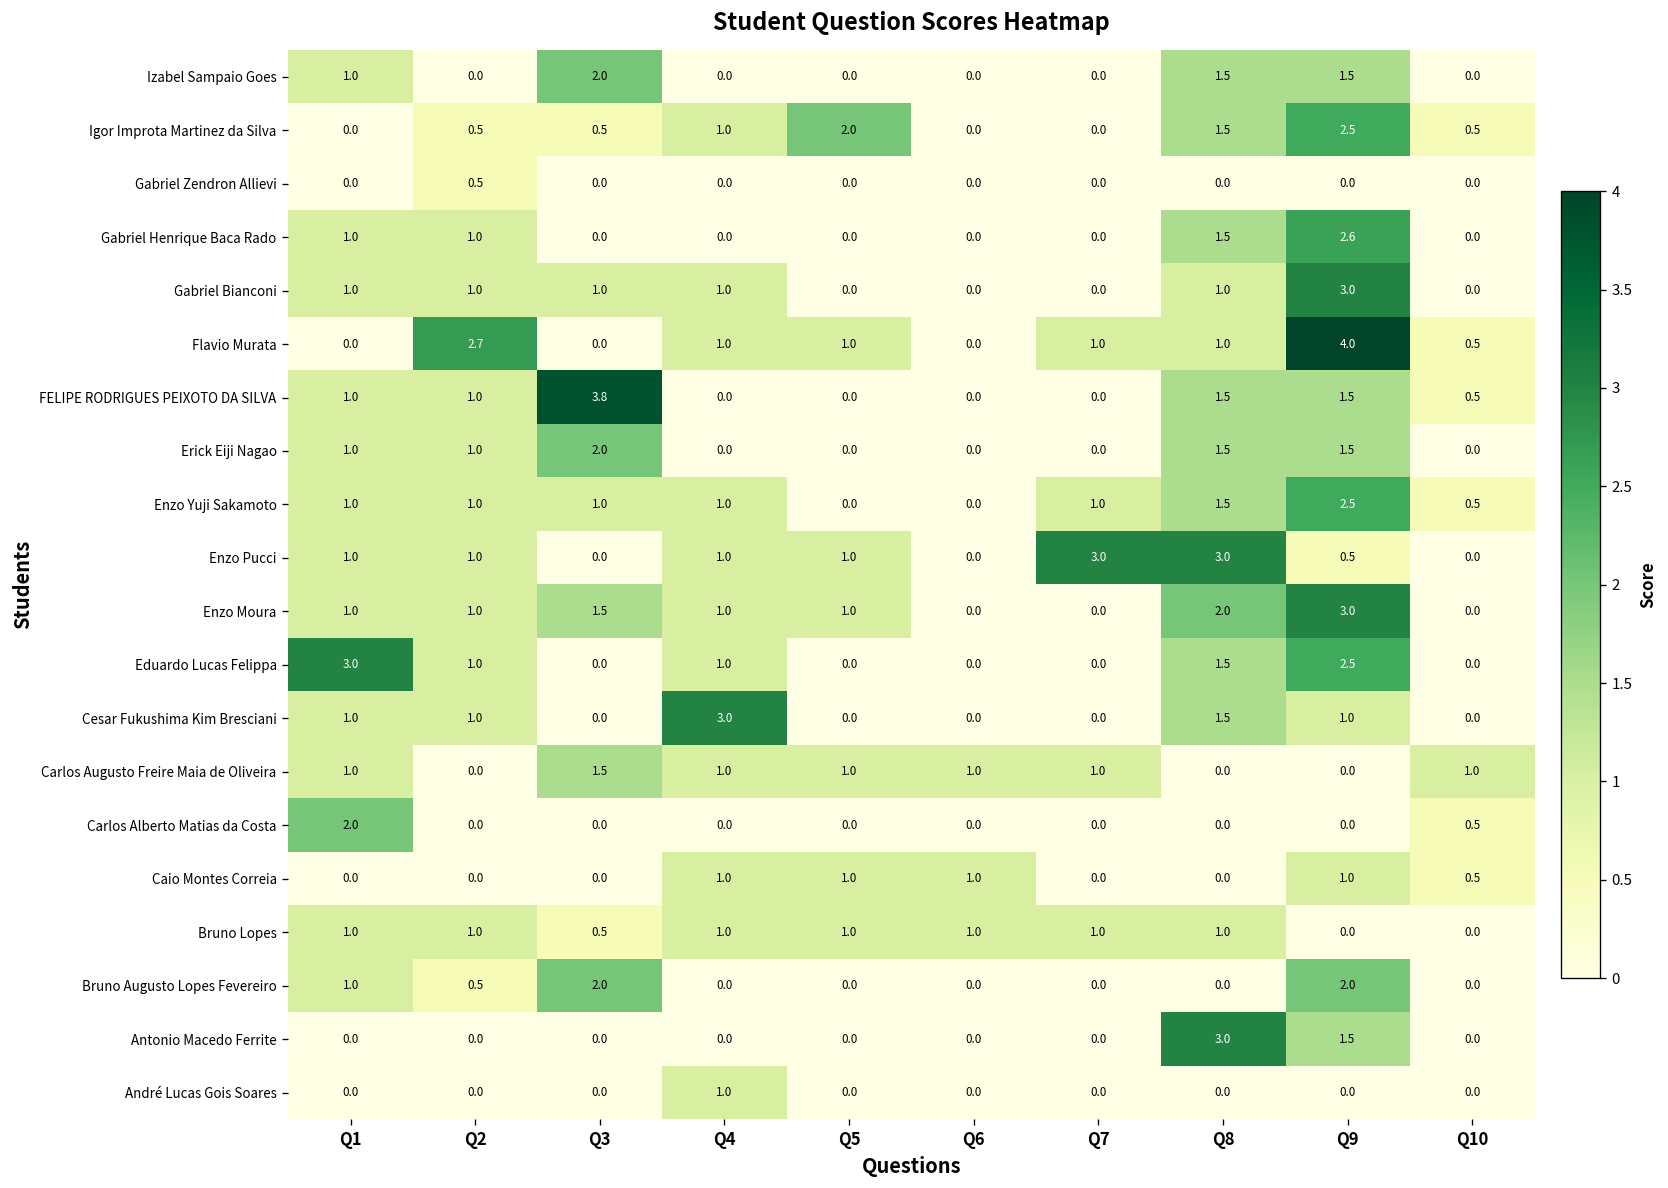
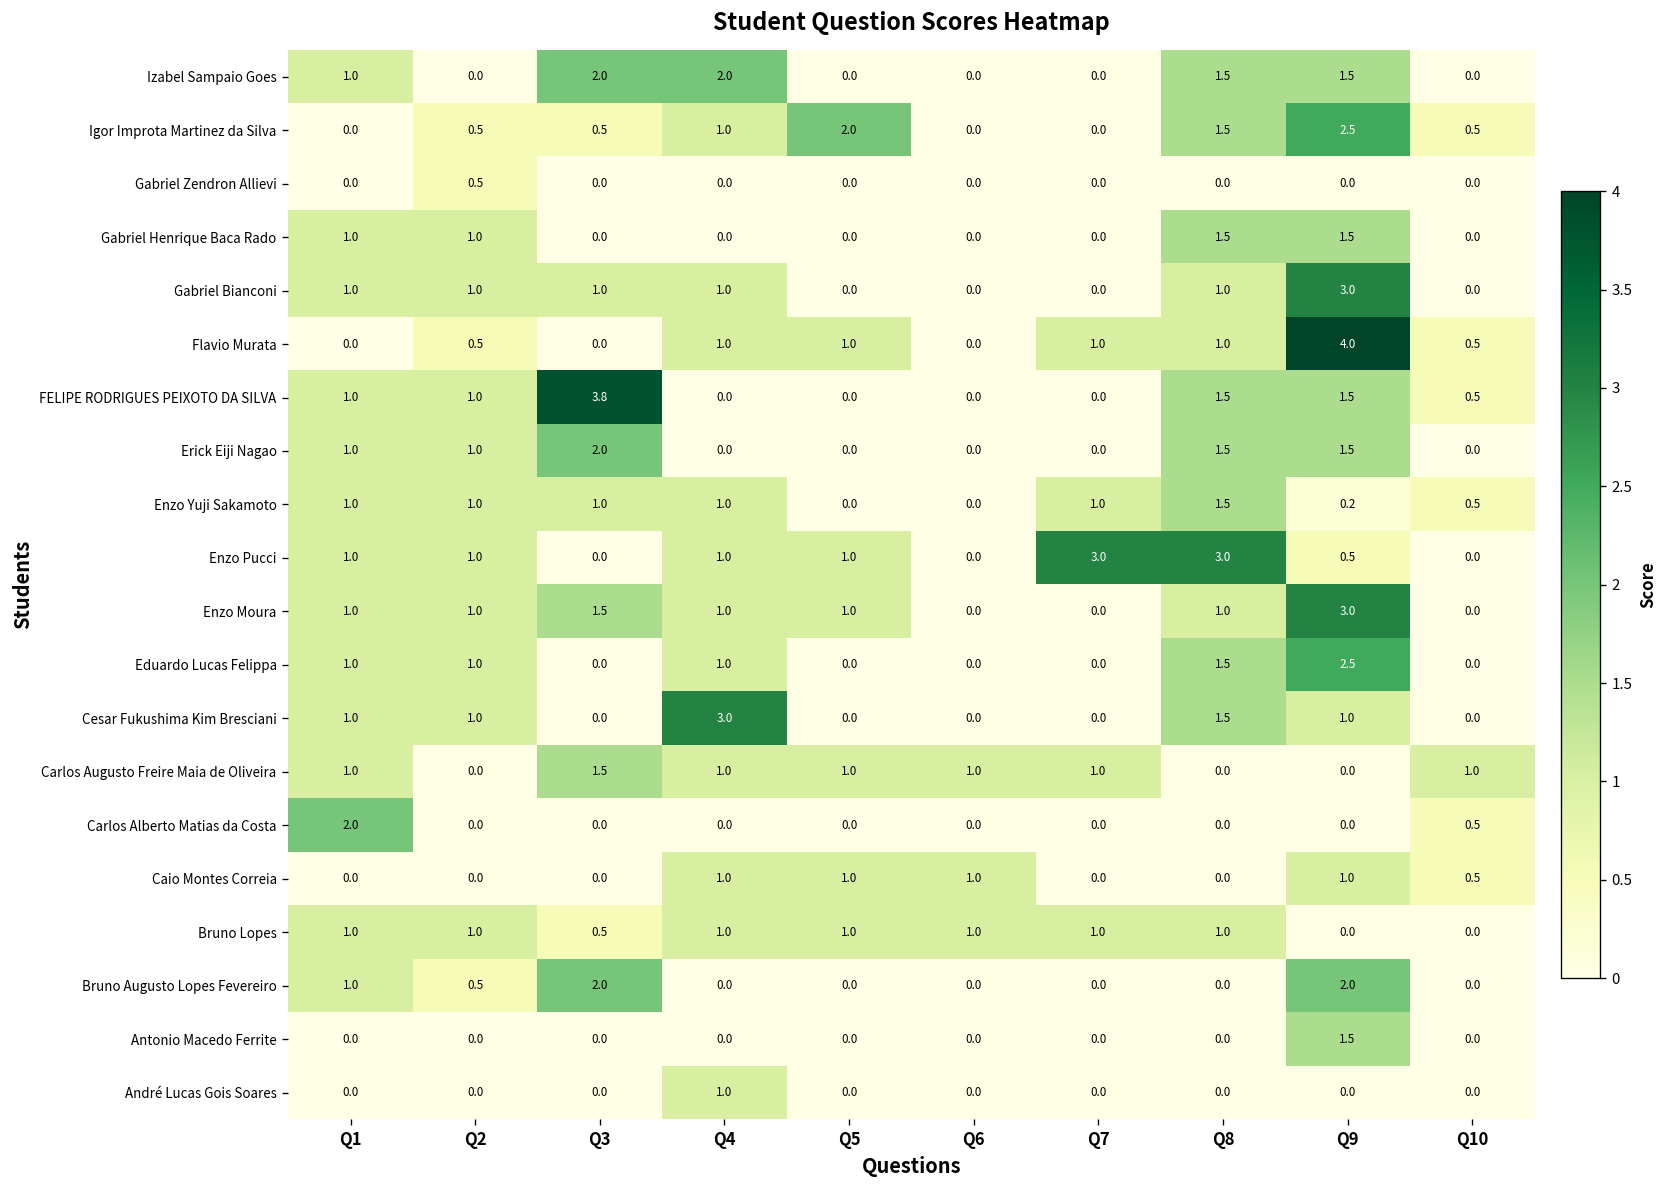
  {
    "Izabel Sampaio Goes": {
      "Q1": 1.0,
      "Q2": 0.0,
      "Q3": 2.0,
-     "Q4": 0.0,
+     "Q4": 2.0,
      "Q5": 0.0,
      "Q6": 0.0,
      "Q7": 0.0,
      "Q8": 1.5,
      "Q9": 1.5,
      "Q10": 0.0
    },
    "Igor Improta Martinez da Silva": {
      "Q1": 0.0,
      "Q2": 0.5,
      "Q3": 0.5,
      "Q4": 1.0,
      "Q5": 2.0,
      "Q6": 0.0,
      "Q7": 0.0,
      "Q8": 1.5,
      "Q9": 2.5,
      "Q10": 0.5
    },
    "Gabriel Zendron Allievi": {
      "Q1": 0.0,
      "Q2": 0.5,
      "Q3": 0.0,
      "Q4": 0.0,
      "Q5": 0.0,
      "Q6": 0.0,
      "Q7": 0.0,
      "Q8": 0.0,
      "Q9": 0.0,
      "Q10": 0.0
    },
    "Gabriel Henrique Baca Rado": {
      "Q1": 1.0,
      "Q2": 1.0,
      "Q3": 0.0,
      "Q4": 0.0,
      "Q5": 0.0,
      "Q6": 0.0,
      "Q7": 0.0,
      "Q8": 1.5,
-     "Q9": 2.6,
+     "Q9": 1.5,
      "Q10": 0.0
    },
    "Gabriel Bianconi": {
      "Q1": 1.0,
      "Q2": 1.0,
      "Q3": 1.0,
      "Q4": 1.0,
      "Q5": 0.0,
      "Q6": 0.0,
      "Q7": 0.0,
      "Q8": 1.0,
      "Q9": 3.0,
      "Q10": 0.0
    },
    "Flavio Murata": {
      "Q1": 0.0,
-     "Q2": 2.7,
+     "Q2": 0.5,
      "Q3": 0.0,
      "Q4": 1.0,
      "Q5": 1.0,
      "Q6": 0.0,
      "Q7": 1.0,
      "Q8": 1.0,
      "Q9": 4.0,
      "Q10": 0.5
    },
    "FELIPE RODRIGUES PEIXOTO DA SILVA": {
      "Q1": 1.0,
      "Q2": 1.0,
      "Q3": 3.8,
      "Q4": 0.0,
      "Q5": 0.0,
      "Q6": 0.0,
      "Q7": 0.0,
      "Q8": 1.5,
      "Q9": 1.5,
      "Q10": 0.5
    },
    "Erick Eiji Nagao": {
      "Q1": 1.0,
      "Q2": 1.0,
      "Q3": 2.0,
      "Q4": 0.0,
      "Q5": 0.0,
      "Q6": 0.0,
      "Q7": 0.0,
      "Q8": 1.5,
      "Q9": 1.5,
      "Q10": 0.0
    },
    "Enzo Yuji Sakamoto": {
      "Q1": 1.0,
      "Q2": 1.0,
      "Q3": 1.0,
      "Q4": 1.0,
      "Q5": 0.0,
      "Q6": 0.0,
      "Q7": 1.0,
      "Q8": 1.5,
-     "Q9": 2.5,
+     "Q9": 0.2,
      "Q10": 0.5
    },
    "Enzo Pucci": {
      "Q1": 1.0,
      "Q2": 1.0,
      "Q3": 0.0,
      "Q4": 1.0,
      "Q5": 1.0,
      "Q6": 0.0,
      "Q7": 3.0,
      "Q8": 3.0,
      "Q9": 0.5,
      "Q10": 0.0
    },
    "Enzo Moura": {
      "Q1": 1.0,
      "Q2": 1.0,
      "Q3": 1.5,
      "Q4": 1.0,
      "Q5": 1.0,
      "Q6": 0.0,
      "Q7": 0.0,
-     "Q8": 2.0,
+     "Q8": 1.0,
      "Q9": 3.0,
      "Q10": 0.0
    },
    "Eduardo Lucas Felippa": {
-     "Q1": 3.0,
+     "Q1": 1.0,
      "Q2": 1.0,
      "Q3": 0.0,
      "Q4": 1.0,
      "Q5": 0.0,
      "Q6": 0.0,
      "Q7": 0.0,
      "Q8": 1.5,
      "Q9": 2.5,
      "Q10": 0.0
    },
    "Cesar Fukushima Kim Bresciani": {
      "Q1": 1.0,
      "Q2": 1.0,
      "Q3": 0.0,
      "Q4": 3.0,
      "Q5": 0.0,
      "Q6": 0.0,
      "Q7": 0.0,
      "Q8": 1.5,
      "Q9": 1.0,
      "Q10": 0.0
    },
    "Carlos Augusto Freire Maia de Oliveira": {
      "Q1": 1.0,
      "Q2": 0.0,
      "Q3": 1.5,
      "Q4": 1.0,
      "Q5": 1.0,
      "Q6": 1.0,
      "Q7": 1.0,
      "Q8": 0.0,
      "Q9": 0.0,
      "Q10": 1.0
    },
    "Carlos Alberto Matias da Costa": {
      "Q1": 2.0,
      "Q2": 0.0,
      "Q3": 0.0,
      "Q4": 0.0,
      "Q5": 0.0,
      "Q6": 0.0,
      "Q7": 0.0,
      "Q8": 0.0,
      "Q9": 0.0,
      "Q10": 0.5
    },
    "Caio Montes Correia": {
      "Q1": 0.0,
      "Q2": 0.0,
      "Q3": 0.0,
      "Q4": 1.0,
      "Q5": 1.0,
      "Q6": 1.0,
      "Q7": 0.0,
      "Q8": 0.0,
      "Q9": 1.0,
      "Q10": 0.5
    },
    "Bruno Lopes": {
      "Q1": 1.0,
      "Q2": 1.0,
      "Q3": 0.5,
      "Q4": 1.0,
      "Q5": 1.0,
      "Q6": 1.0,
      "Q7": 1.0,
      "Q8": 1.0,
      "Q9": 0.0,
      "Q10": 0.0
    },
    "Bruno Augusto Lopes Fevereiro": {
      "Q1": 1.0,
      "Q2": 0.5,
      "Q3": 2.0,
      "Q4": 0.0,
      "Q5": 0.0,
      "Q6": 0.0,
      "Q7": 0.0,
      "Q8": 0.0,
      "Q9": 2.0,
      "Q10": 0.0
    },
    "Antonio Macedo Ferrite": {
      "Q1": 0.0,
      "Q2": 0.0,
      "Q3": 0.0,
      "Q4": 0.0,
      "Q5": 0.0,
      "Q6": 0.0,
      "Q7": 0.0,
-     "Q8": 3.0,
+     "Q8": 0.0,
      "Q9": 1.5,
      "Q10": 0.0
    },
    "André Lucas Gois Soares": {
      "Q1": 0.0,
      "Q2": 0.0,
      "Q3": 0.0,
      "Q4": 1.0,
      "Q5": 0.0,
      "Q6": 0.0,
      "Q7": 0.0,
      "Q8": 0.0,
      "Q9": 0.0,
      "Q10": 0.0
    }
  }
